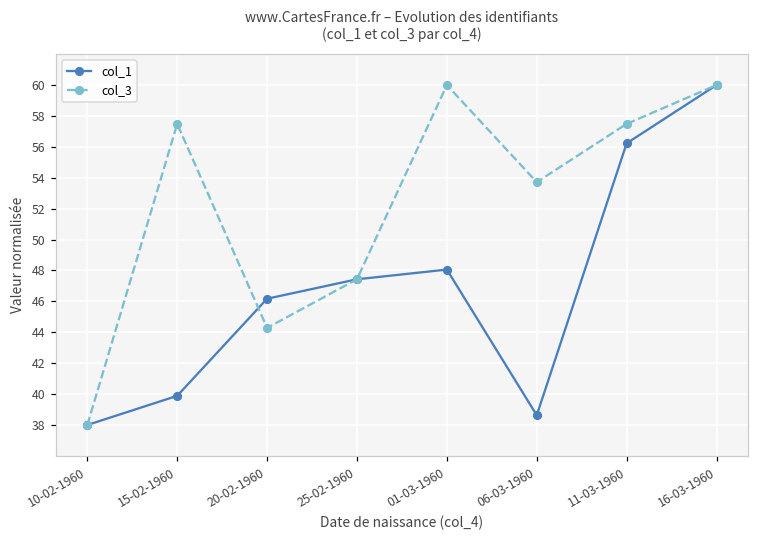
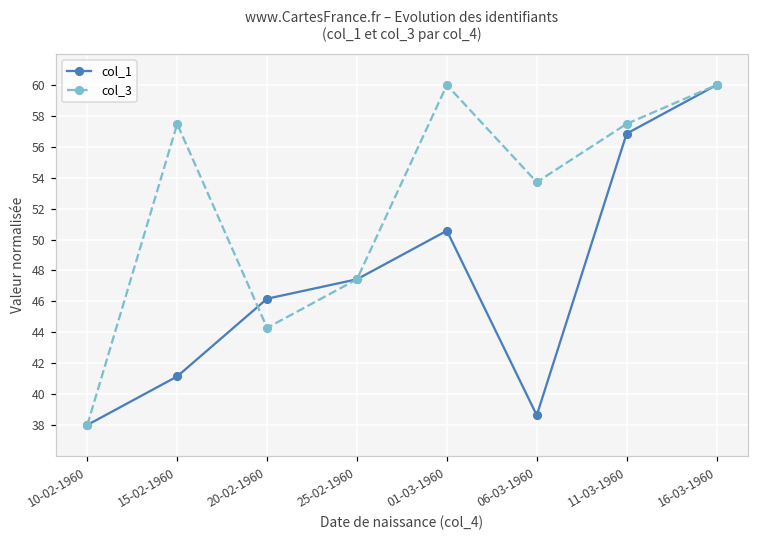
  {
    "col_1": {
-     "15-02-1960": 39.9,
+     "15-02-1960": 41.1,
      "20-02-1960": 46.2,
-     "01-03-1960": 48.1,
+     "01-03-1960": 50.6,
      "06-03-1960": 38.6,
-     "11-03-1960": 56.2
+     "11-03-1960": 56.9
    },
    "col_3": {
      "15-02-1960": 57.5,
      "20-02-1960": 44.3,
      "01-03-1960": 60.0,
      "06-03-1960": 53.7,
      "11-03-1960": 57.5
    }
  }
